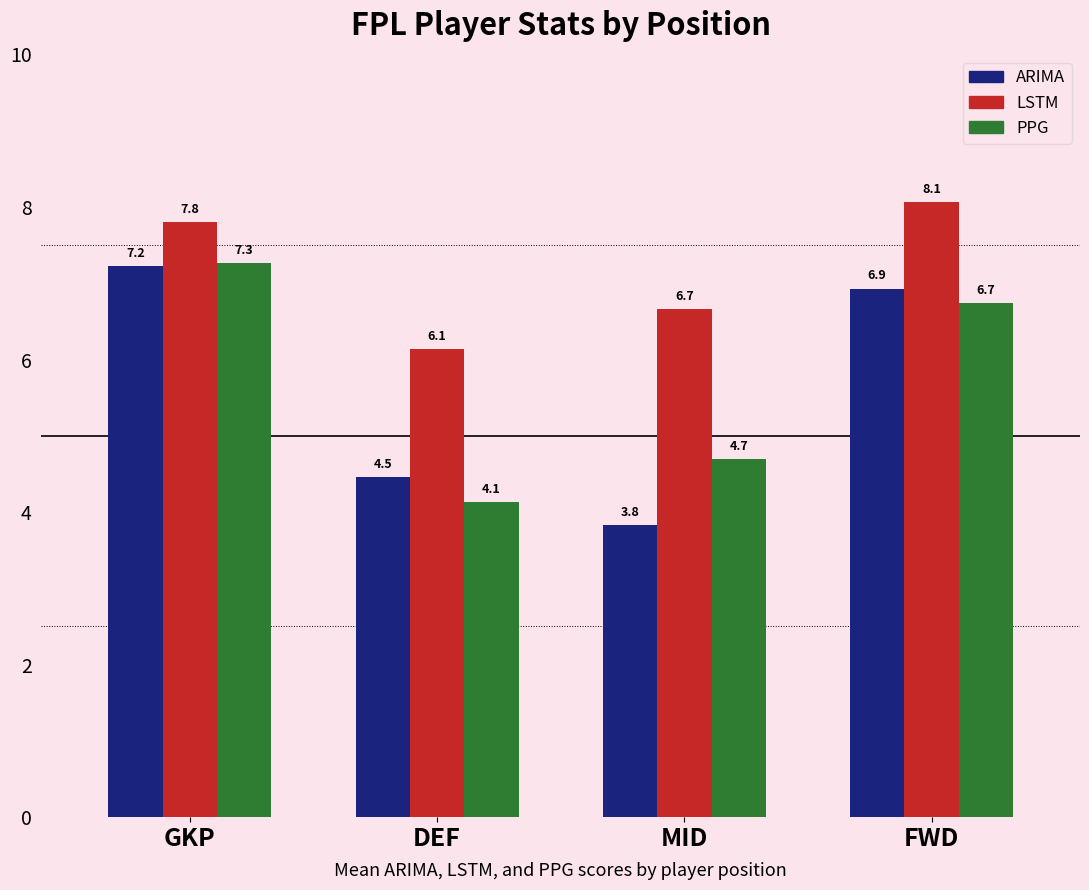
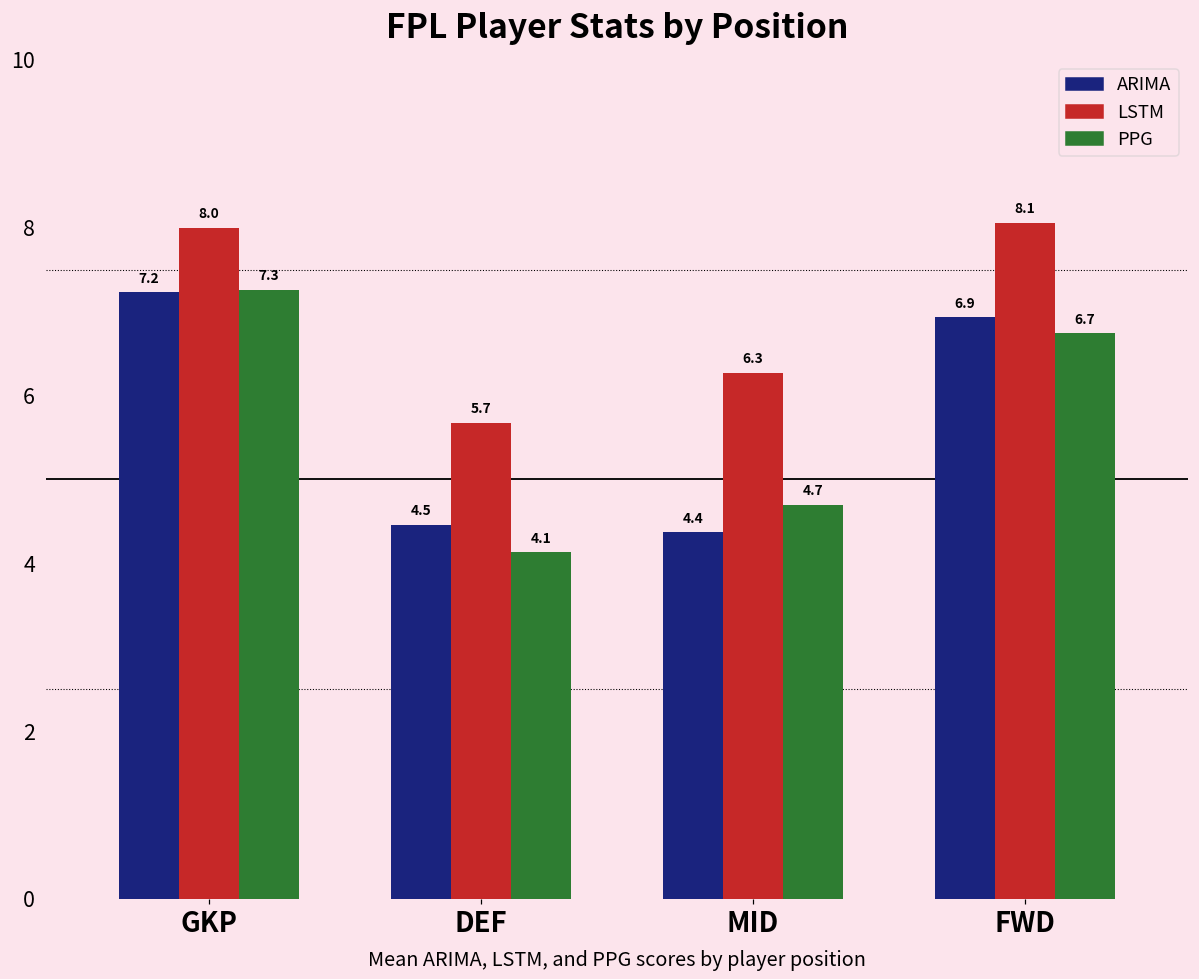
  {
    "ARIMA": {
      "GKP": 7.2,
      "DEF": 4.5,
-     "MID": 3.8,
+     "MID": 4.4,
      "FWD": 6.9
    },
    "LSTM": {
-     "GKP": 7.8,
-     "DEF": 6.1,
-     "MID": 6.7,
+     "GKP": 8.0,
+     "DEF": 5.7,
+     "MID": 6.3,
      "FWD": 8.1
    },
    "PPG": {
      "GKP": 7.3,
      "DEF": 4.1,
      "MID": 4.7,
      "FWD": 6.7
    }
  }
